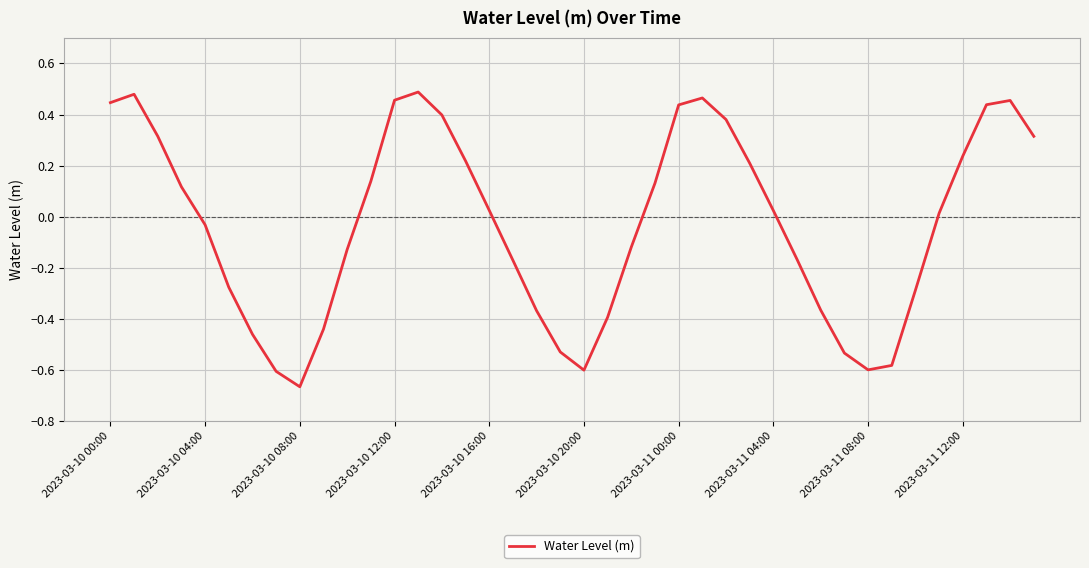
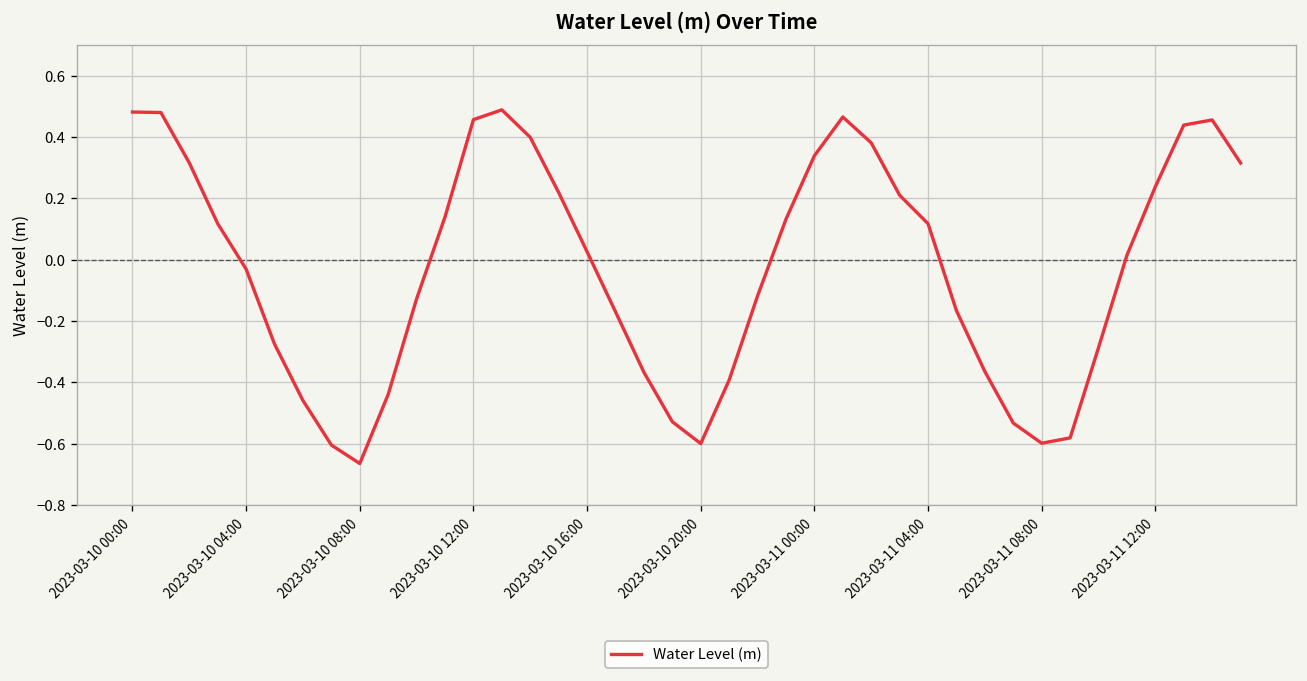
  {
-   "2023-03-10 00:00": 0.45,
+   "2023-03-10 00:00": 0.48,
    "2023-03-10 04:00": -0.03,
    "2023-03-10 08:00": -0.66,
    "2023-03-10 12:00": 0.46,
    "2023-03-10 16:00": 0.03,
    "2023-03-10 20:00": -0.60,
-   "2023-03-11 00:00": 0.44,
-   "2023-03-11 04:00": 0.02,
+   "2023-03-11 00:00": 0.34,
+   "2023-03-11 04:00": 0.12,
    "2023-03-11 08:00": -0.60,
    "2023-03-11 12:00": 0.24
  }
